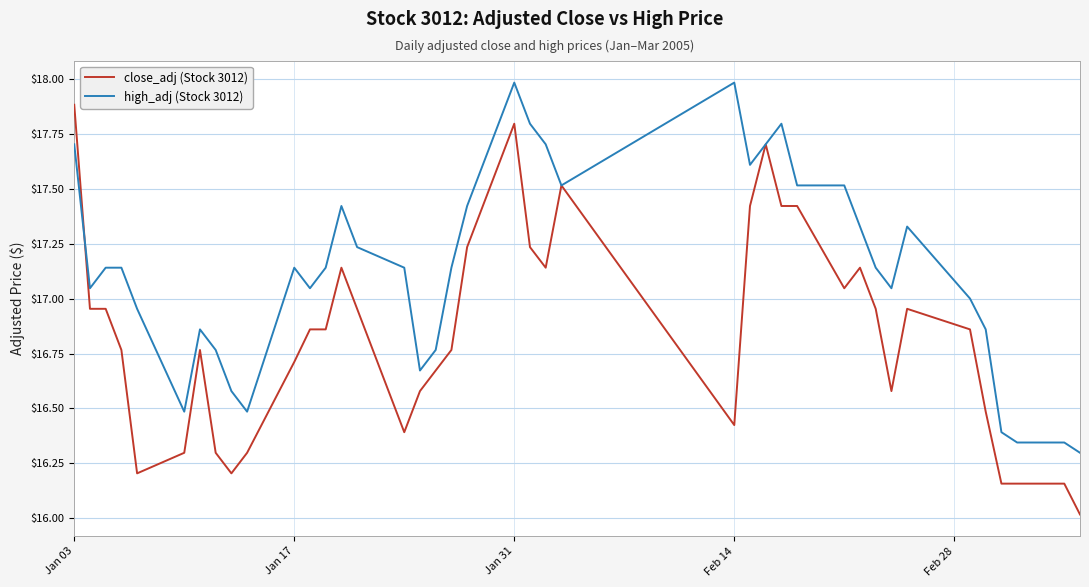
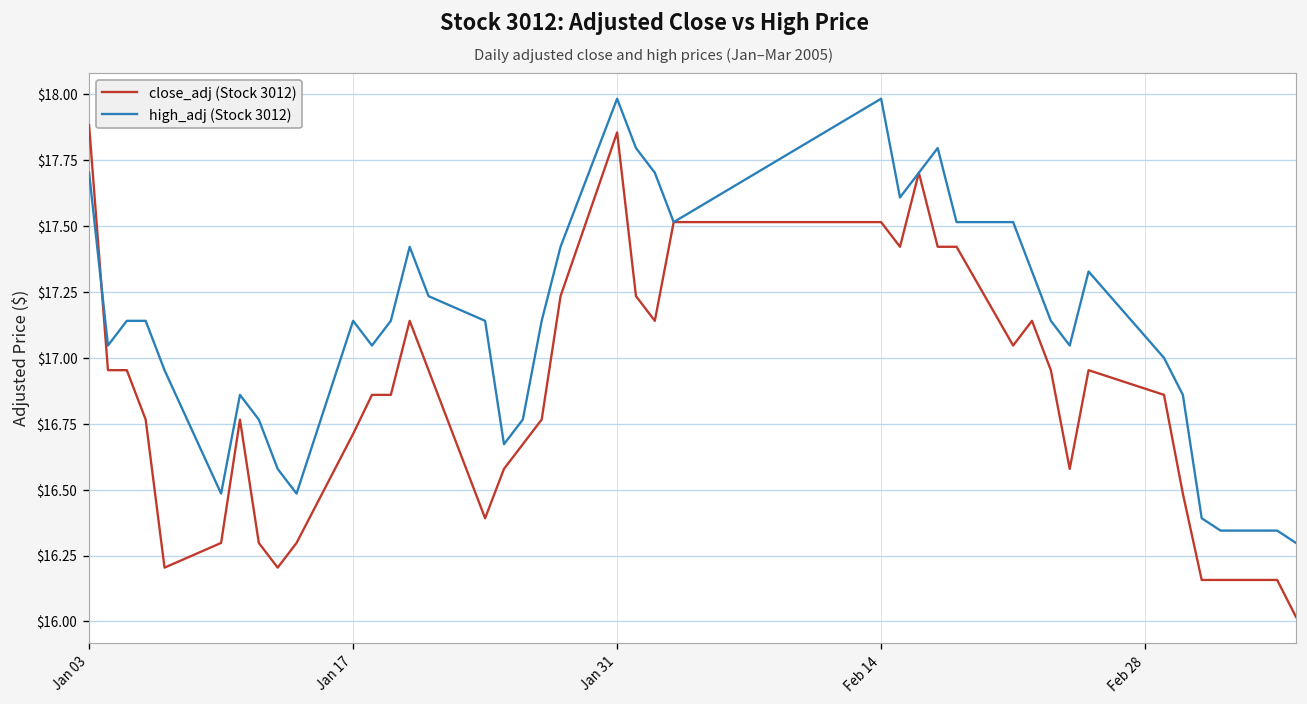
  {
    "close_adj (Stock 3012)": {
      "Jan 03": "$17.88",
      "Jan 17": "$16.71",
-     "Jan 31": "$17.80",
-     "Feb 14": "$16.42"
+     "Jan 31": "$17.86",
+     "Feb 14": "$17.52"
    },
    "high_adj (Stock 3012)": {
      "Jan 03": "$17.70",
      "Jan 17": "$17.14",
      "Jan 31": "$17.98",
      "Feb 14": "$17.98"
    }
  }
